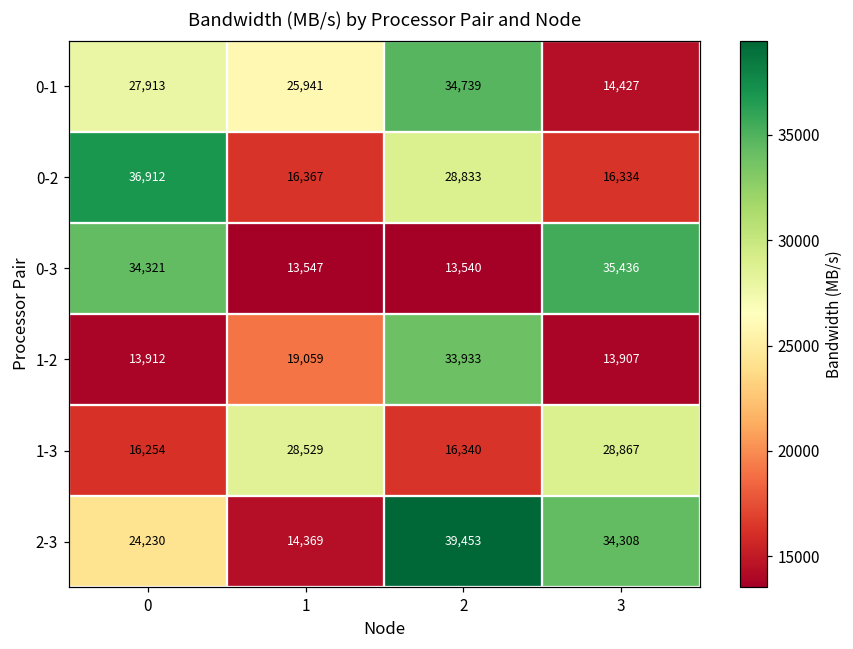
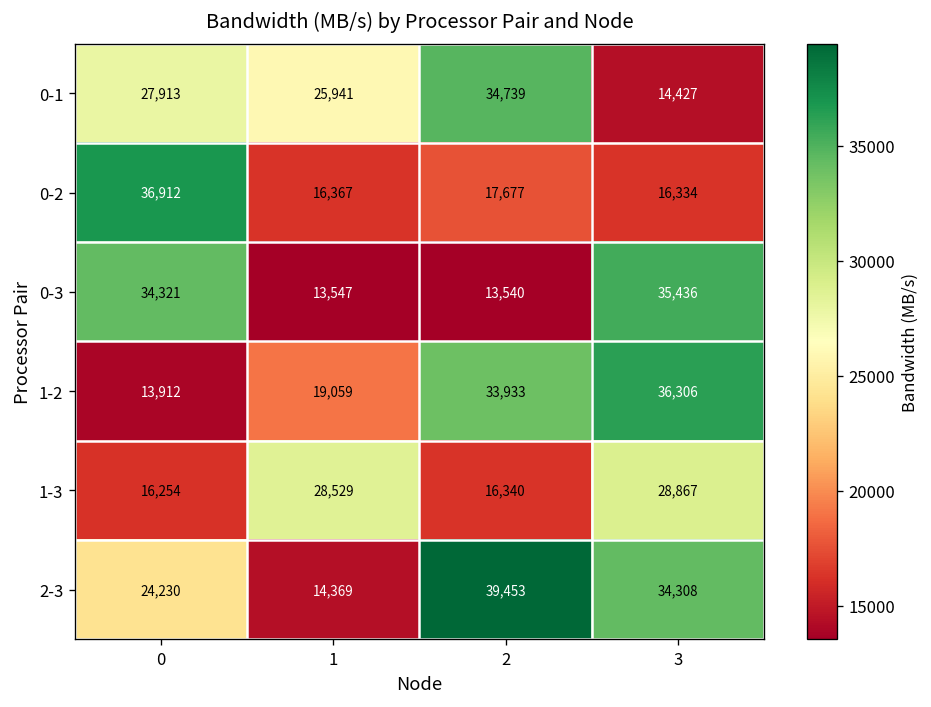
  {
    "0-1": {
      "0": "27,913",
      "1": "25,941",
      "2": "34,739",
      "3": "14,427"
    },
    "0-2": {
      "0": "36,912",
      "1": "16,367",
-     "2": "28,833",
+     "2": "17,677",
      "3": "16,334"
    },
    "0-3": {
      "0": "34,321",
      "1": "13,547",
      "2": "13,540",
      "3": "35,436"
    },
    "1-2": {
      "0": "13,912",
      "1": "19,059",
      "2": "33,933",
-     "3": "13,907"
+     "3": "36,306"
    },
    "1-3": {
      "0": "16,254",
      "1": "28,529",
      "2": "16,340",
      "3": "28,867"
    },
    "2-3": {
      "0": "24,230",
      "1": "14,369",
      "2": "39,453",
      "3": "34,308"
    }
  }
